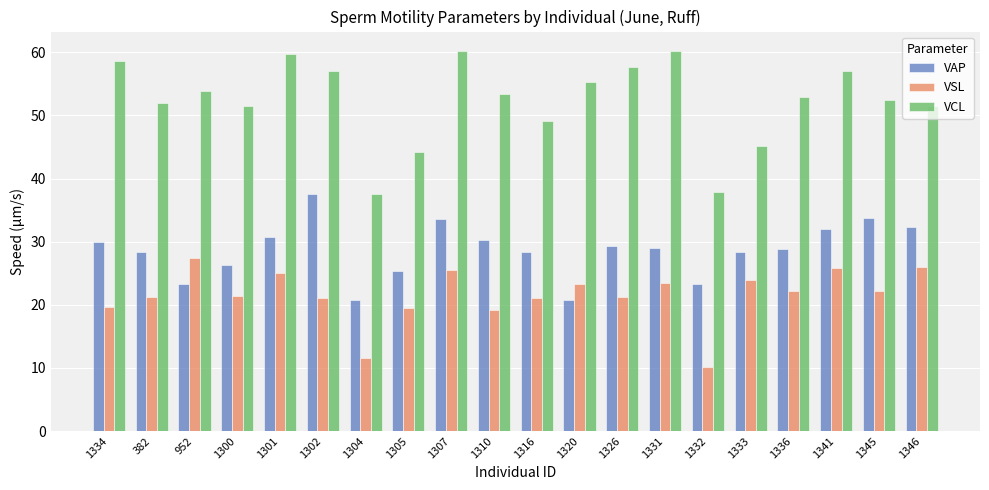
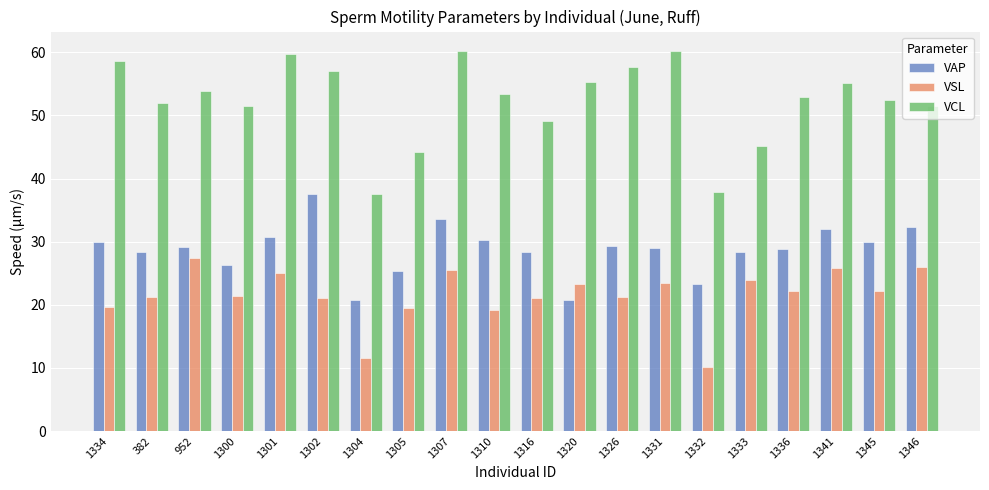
  {
    "VAP": {
      "1334": 30,
      "382": 28,
-     "952": 23,
+     "952": 29,
      "1300": 26,
      "1301": 31,
      "1302": 38,
      "1304": 21,
      "1305": 25,
      "1307": 34,
      "1310": 30,
      "1316": 28,
      "1320": 21,
      "1326": 29,
      "1331": 29,
      "1332": 23,
      "1333": 28,
      "1336": 29,
      "1341": 32,
-     "1345": 34,
+     "1345": 30,
      "1346": 32
    },
    "VSL": {
      "1334": 20,
      "382": 21,
      "952": 27,
      "1300": 21,
      "1301": 25,
      "1302": 21,
      "1304": 12,
      "1305": 19,
      "1307": 26,
      "1310": 19,
      "1316": 21,
      "1320": 23,
      "1326": 21,
      "1331": 24,
      "1332": 10,
      "1333": 24,
      "1336": 22,
      "1341": 26,
      "1345": 22,
      "1346": 26
    },
    "VCL": {
      "1334": 59,
      "382": 52,
      "952": 54,
      "1300": 51,
      "1301": 60,
      "1302": 57,
      "1304": 38,
      "1305": 44,
      "1307": 60,
      "1310": 53,
      "1316": 49,
      "1320": 55,
      "1326": 58,
      "1331": 60,
      "1332": 38,
      "1333": 45,
      "1336": 53,
-     "1341": 57,
+     "1341": 55,
      "1345": 52
    }
  }
